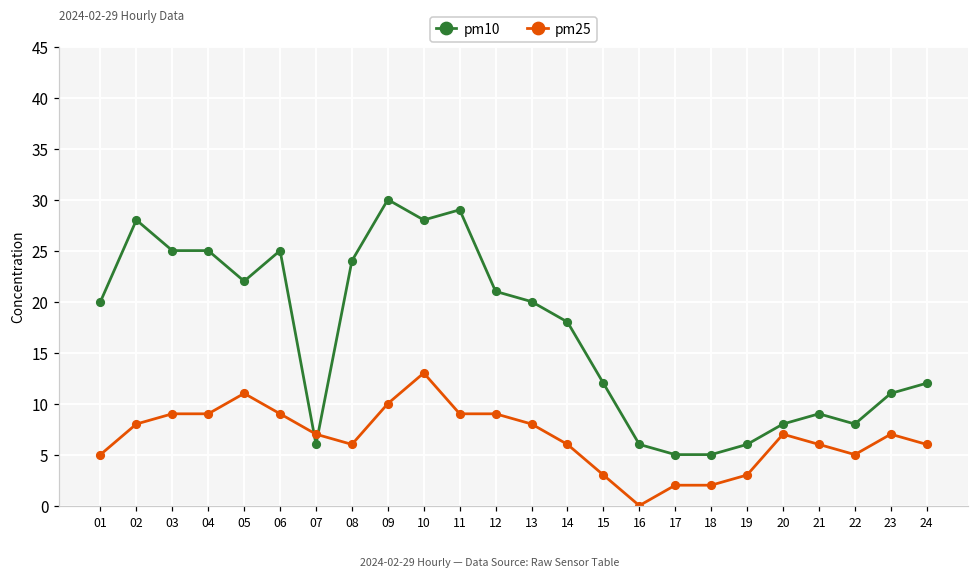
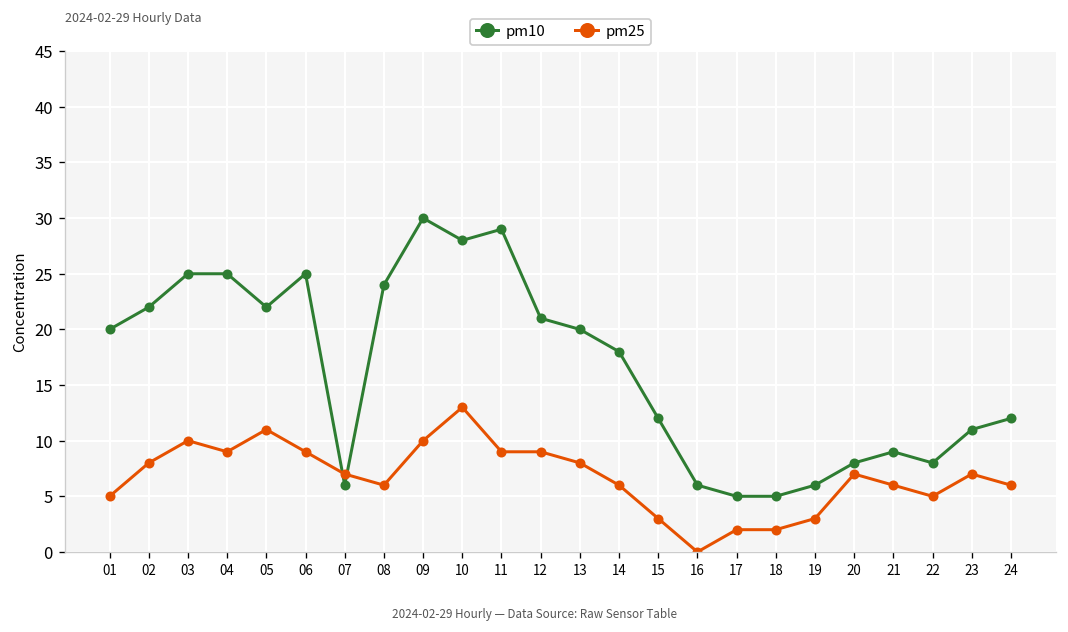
  {
    "pm10": {
      "01": 20,
-     "02": 28,
+     "02": 22,
      "03": 25,
      "04": 25,
      "05": 22,
      "06": 25,
      "07": 6,
      "08": 24,
      "09": 30,
      "10": 28,
      "11": 29,
      "12": 21,
      "13": 20,
      "14": 18,
      "15": 12,
      "16": 6,
      "17": 5,
      "18": 5,
      "19": 6,
      "20": 8,
      "21": 9,
      "22": 8,
      "23": 11,
      "24": 12
    },
    "pm25": {
      "01": 5,
      "02": 8,
-     "03": 9,
+     "03": 10,
      "04": 9,
      "05": 11,
      "06": 9,
      "07": 7,
      "08": 6,
      "09": 10,
      "10": 13,
      "11": 9,
      "12": 9,
      "13": 8,
      "14": 6,
      "15": 3,
      "16": 0,
      "17": 2,
      "18": 2,
      "19": 3,
      "20": 7,
      "21": 6,
      "22": 5,
      "23": 7,
      "24": 6
    }
  }
